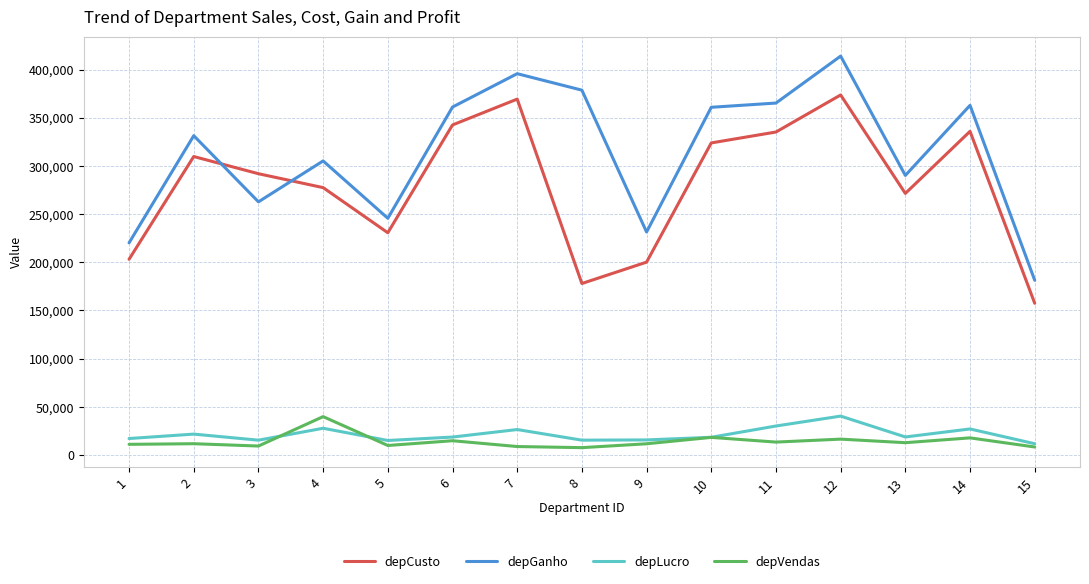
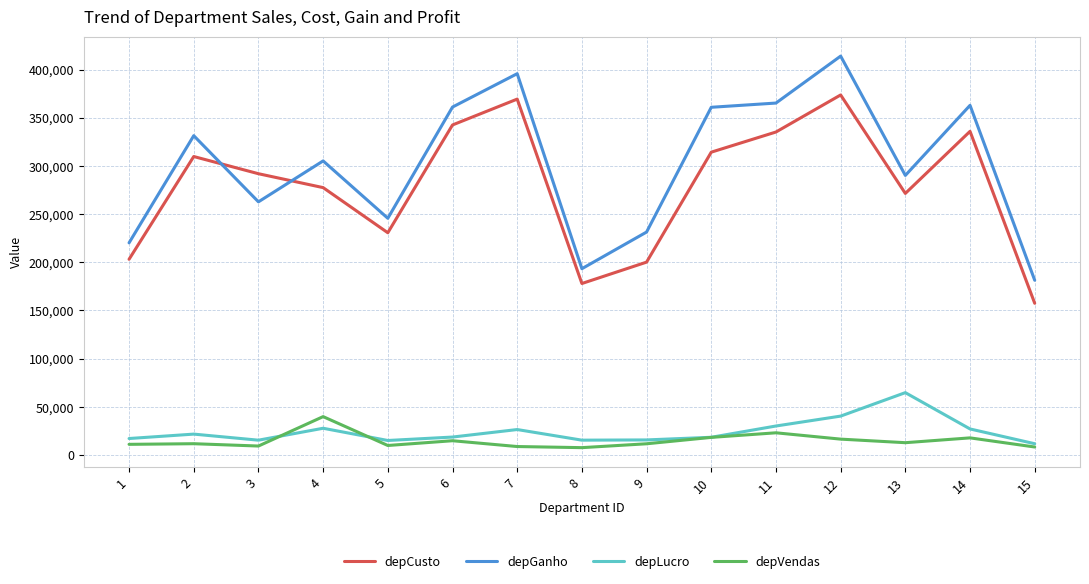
  {
    "depCusto": {
      "1": "200,000",
      "2": "310,000",
      "3": "290,000",
      "4": "280,000",
      "5": "230,000",
      "6": "340,000",
      "7": "370,000",
      "8": "180,000",
      "9": "200,000",
-     "10": "320,000",
+     "10": "310,000",
      "11": "340,000",
      "12": "370,000",
      "13": "270,000",
      "14": "340,000",
      "15": "160,000"
    },
    "depGanho": {
      "1": "220,000",
      "2": "330,000",
      "3": "260,000",
      "4": "310,000",
      "5": "250,000",
      "6": "360,000",
      "7": "400,000",
-     "8": "380,000",
+     "8": "190,000",
      "9": "230,000",
      "10": "360,000",
      "11": "370,000",
      "12": "410,000",
      "13": "290,000",
      "14": "360,000",
      "15": "180,000"
    },
    "depLucro": {
      "1": "20,000",
      "2": "20,000",
      "3": "20,000",
      "4": "30,000",
      "5": "20,000",
      "6": "20,000",
      "7": "30,000",
      "8": "20,000",
      "9": "20,000",
      "11": "30,000",
      "12": "40,000",
-     "13": "20,000",
+     "13": "60,000",
      "14": "30,000",
      "15": "10,000"
    },
    "depVendas": {
      "1": "10,000",
      "2": "10,000",
      "3": "10,000",
      "4": "40,000",
      "5": "10,000",
      "6": "10,000",
      "7": "10,000",
      "8": "10,000",
      "9": "10,000",
-     "11": "10,000",
+     "11": "20,000",
      "12": "20,000",
      "13": "10,000",
      "14": "20,000",
      "15": "10,000"
    }
  }
